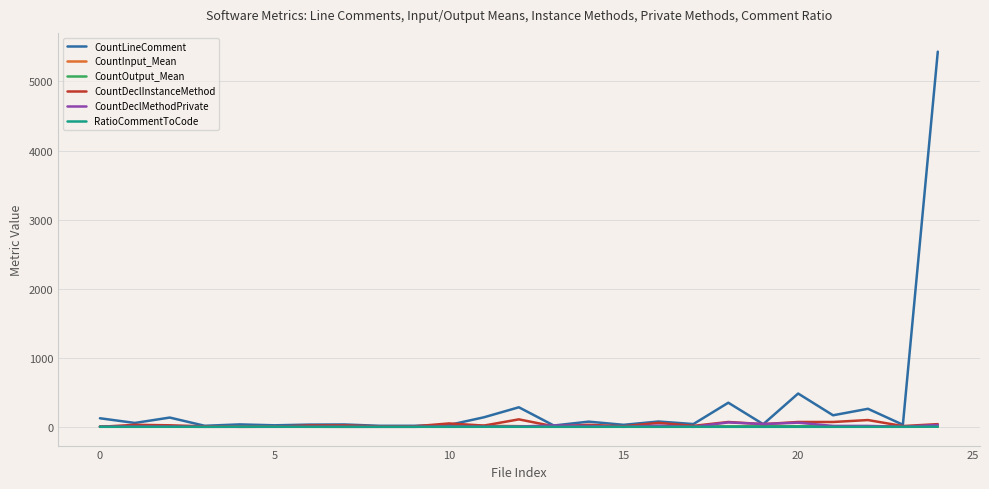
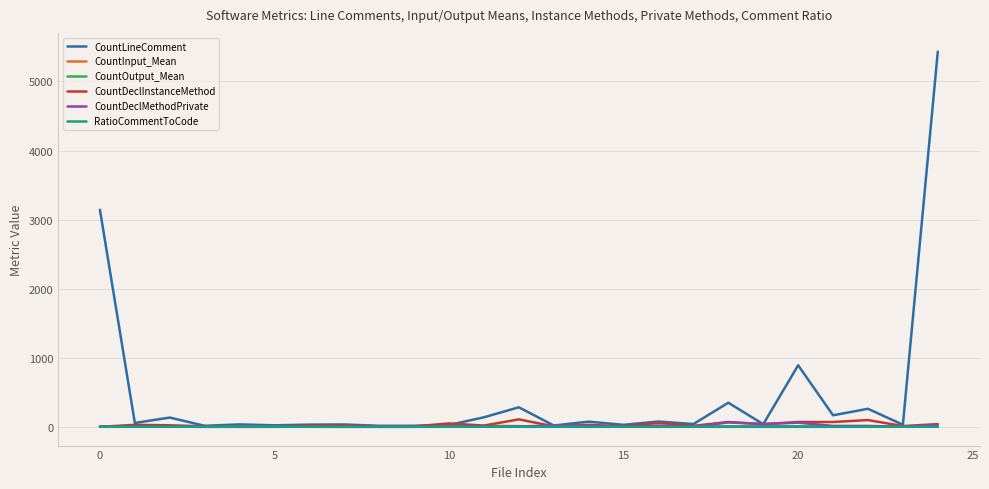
  {
    "CountLineComment": {
-     "0": 100,
-     "20": 500
+     "0": 3100,
+     "20": 900
    }
  }
